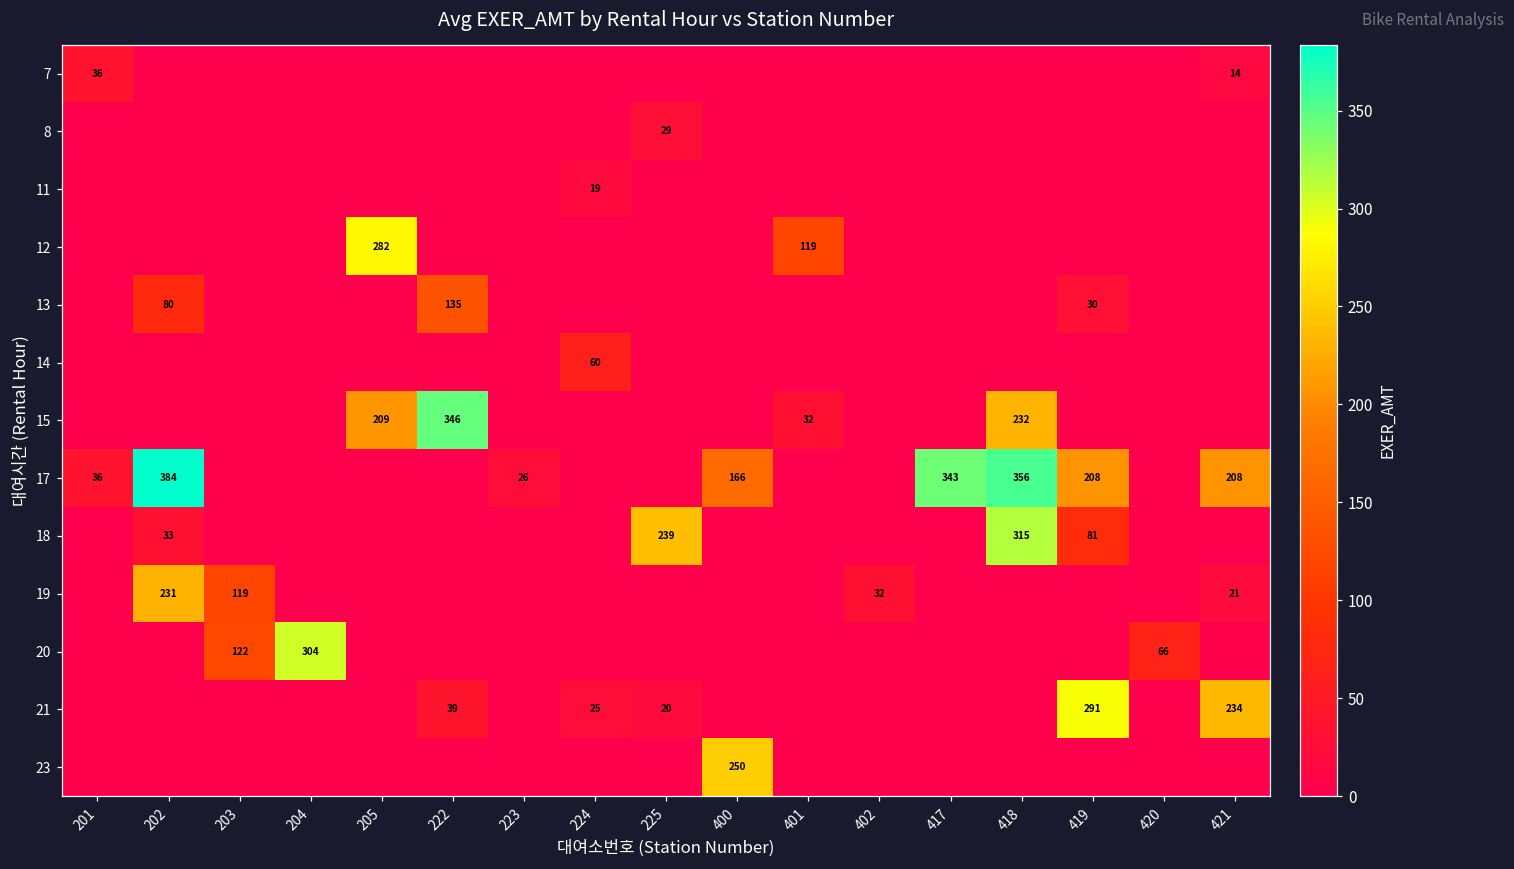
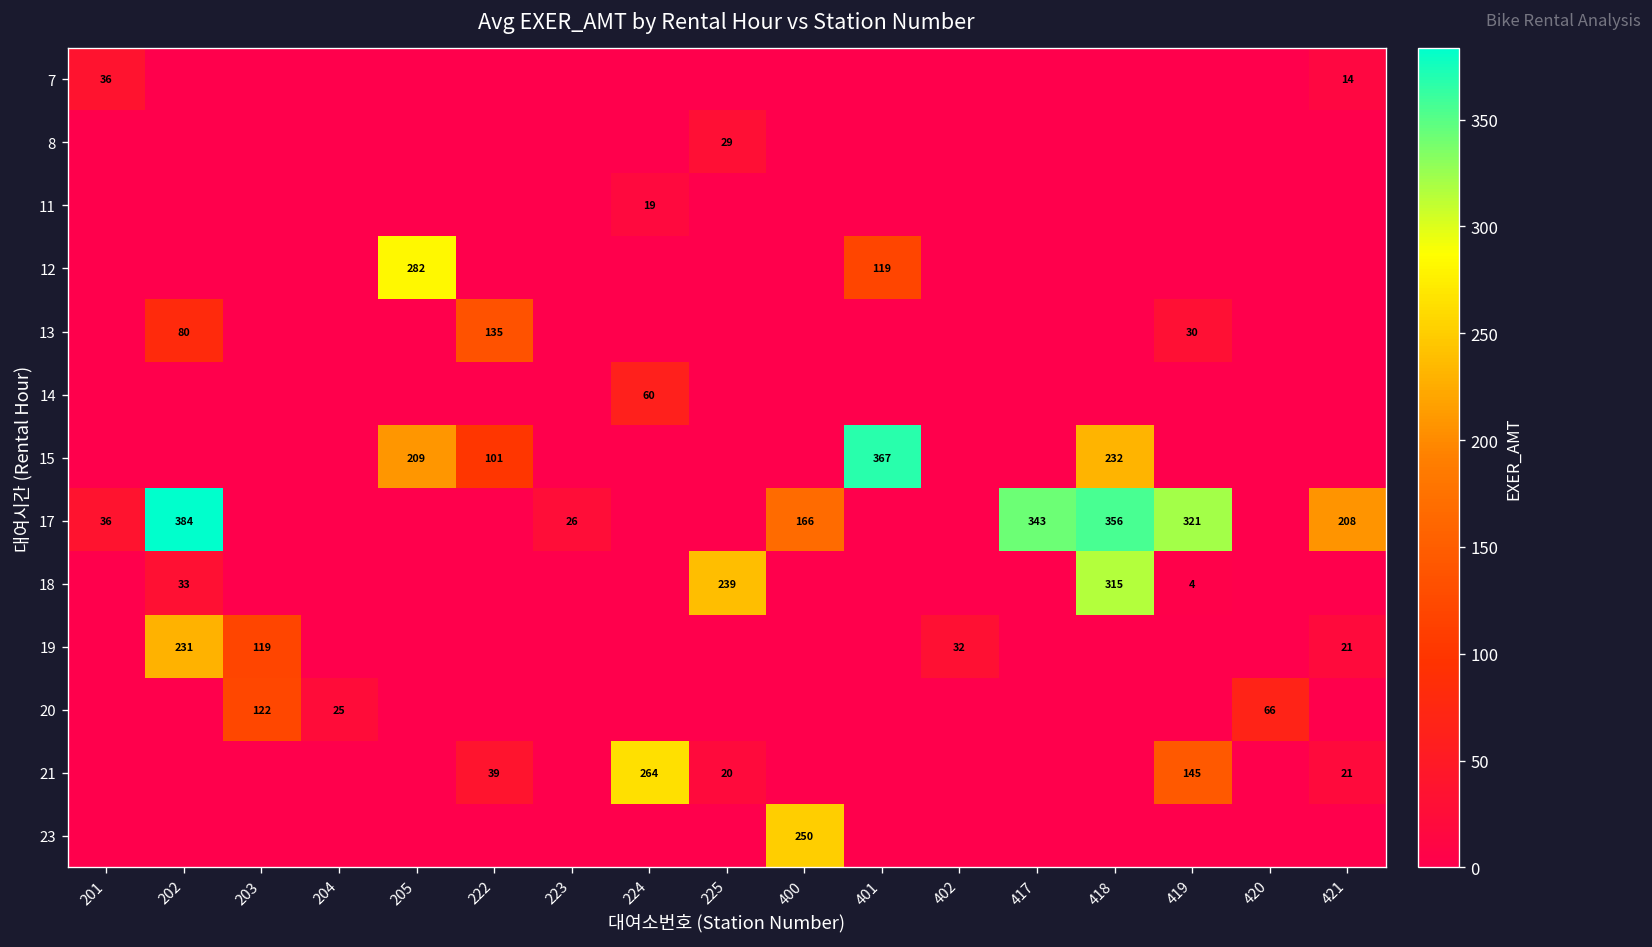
  {
    "7": {
      "201": 36,
      "421": 14
    },
    "8": {
      "225": 29
    },
    "11": {
      "224": 19
    },
    "12": {
      "205": 282,
      "401": 119
    },
    "13": {
      "202": 80,
      "222": 135,
      "419": 30
    },
    "14": {
      "224": 60
    },
    "15": {
      "205": 209,
-     "222": 346,
-     "401": 32,
+     "222": 101,
+     "401": 367,
      "418": 232
    },
    "17": {
      "201": 36,
      "202": 384,
      "223": 26,
      "400": 166,
      "417": 343,
      "418": 356,
-     "419": 208,
+     "419": 321,
      "421": 208
    },
    "18": {
      "202": 33,
      "225": 239,
      "418": 315,
-     "419": 81
+     "419": 4
    },
    "19": {
      "202": 231,
      "203": 119,
      "402": 32,
      "421": 21
    },
    "20": {
      "203": 122,
-     "204": 304,
+     "204": 25,
      "420": 66
    },
    "21": {
      "222": 39,
-     "224": 25,
+     "224": 264,
      "225": 20,
-     "419": 291,
-     "421": 234
+     "419": 145,
+     "421": 21
    },
    "23": {
      "400": 250
    }
  }
